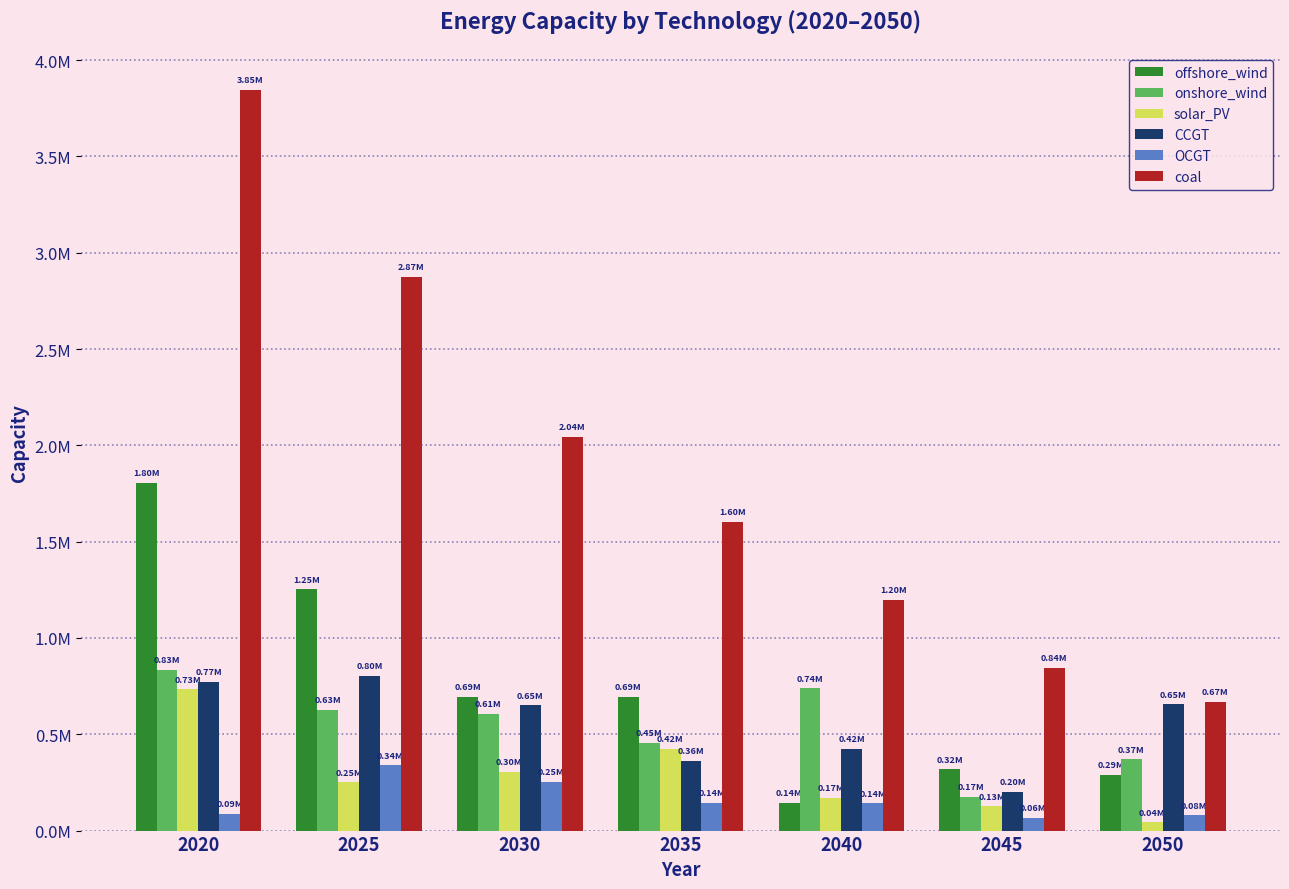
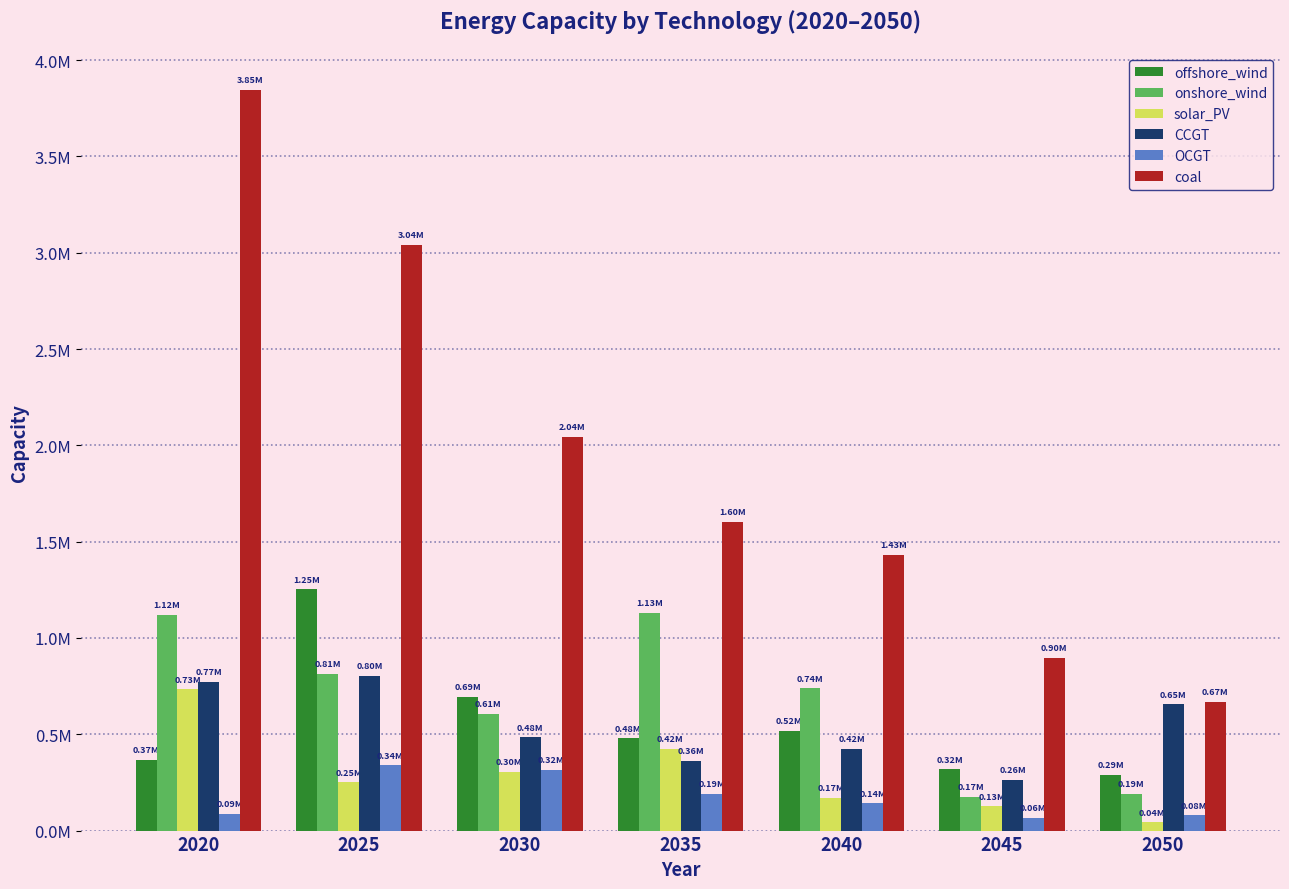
  {
    "offshore_wind": {
-     "2020": "1.80M",
+     "2020": "0.37M",
      "2025": "1.25M",
      "2030": "0.69M",
-     "2035": "0.69M",
-     "2040": "0.14M",
+     "2035": "0.48M",
+     "2040": "0.52M",
      "2045": "0.32M",
      "2050": "0.29M"
    },
    "onshore_wind": {
-     "2020": "0.83M",
-     "2025": "0.63M",
+     "2020": "1.12M",
+     "2025": "0.81M",
      "2030": "0.61M",
-     "2035": "0.45M",
+     "2035": "1.13M",
      "2040": "0.74M",
      "2045": "0.17M",
-     "2050": "0.37M"
+     "2050": "0.19M"
    },
    "solar_PV": {
      "2020": "0.73M",
      "2025": "0.25M",
      "2030": "0.30M",
      "2035": "0.42M",
      "2040": "0.17M",
      "2045": "0.13M",
      "2050": "0.04M"
    },
    "CCGT": {
      "2020": "0.77M",
      "2025": "0.80M",
-     "2030": "0.65M",
+     "2030": "0.48M",
      "2035": "0.36M",
      "2040": "0.42M",
-     "2045": "0.20M",
+     "2045": "0.26M",
      "2050": "0.65M"
    },
    "OCGT": {
      "2020": "0.09M",
      "2025": "0.34M",
-     "2030": "0.25M",
-     "2035": "0.14M",
+     "2030": "0.32M",
+     "2035": "0.19M",
      "2040": "0.14M",
      "2045": "0.06M",
      "2050": "0.08M"
    },
    "coal": {
      "2020": "3.85M",
-     "2025": "2.87M",
+     "2025": "3.04M",
      "2030": "2.04M",
      "2035": "1.60M",
-     "2040": "1.20M",
-     "2045": "0.84M",
+     "2040": "1.43M",
+     "2045": "0.90M",
      "2050": "0.67M"
    }
  }
